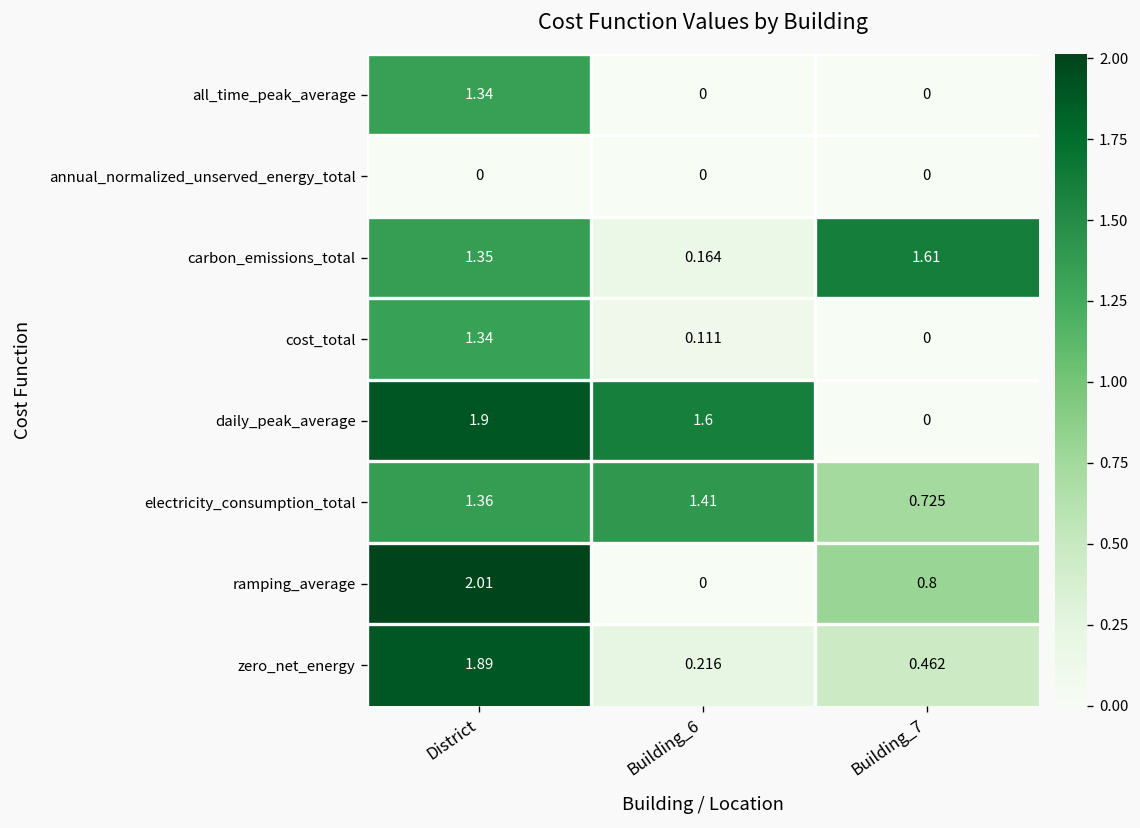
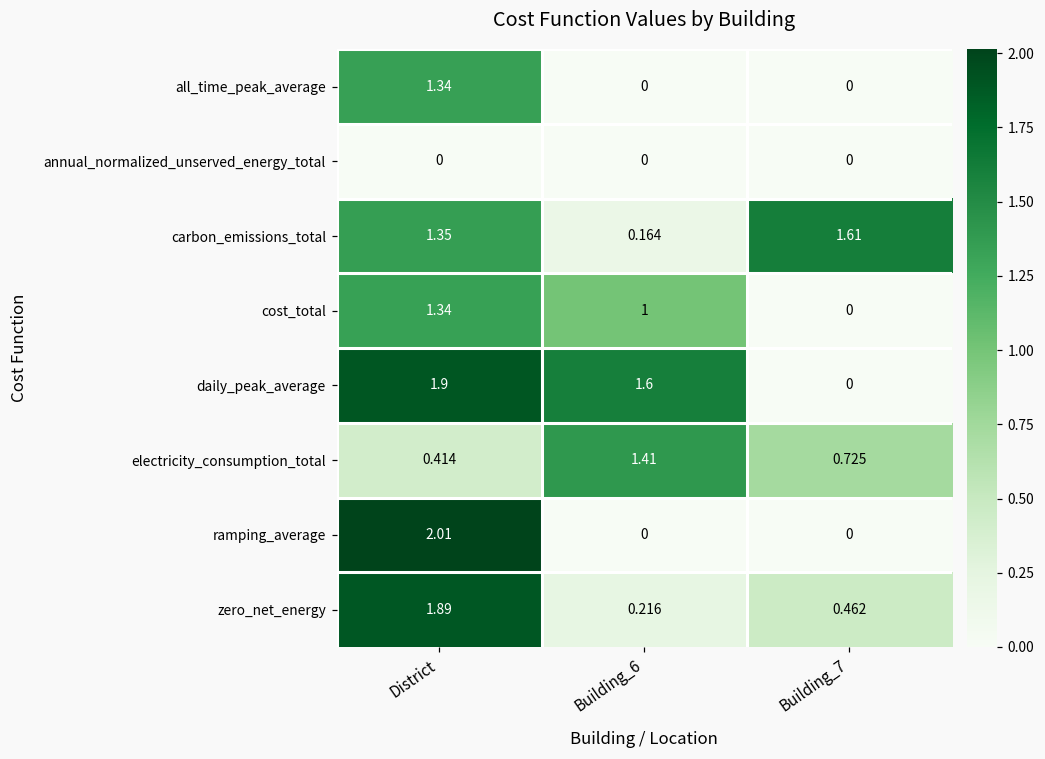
  {
    "all_time_peak_average": {
      "District": 1.34,
      "Building_6": 0,
      "Building_7": 0
    },
    "annual_normalized_unserved_energy_total": {
      "District": 0,
      "Building_6": 0,
      "Building_7": 0
    },
    "carbon_emissions_total": {
      "District": 1.35,
      "Building_6": 0.164,
      "Building_7": 1.61
    },
    "cost_total": {
      "District": 1.34,
-     "Building_6": 0.111,
+     "Building_6": 1,
      "Building_7": 0
    },
    "daily_peak_average": {
      "District": 1.9,
      "Building_6": 1.6,
      "Building_7": 0
    },
    "electricity_consumption_total": {
-     "District": 1.36,
+     "District": 0.414,
      "Building_6": 1.41,
      "Building_7": 0.725
    },
    "ramping_average": {
      "District": 2.01,
      "Building_6": 0,
-     "Building_7": 0.8
+     "Building_7": 0
    },
    "zero_net_energy": {
      "District": 1.89,
      "Building_6": 0.216,
      "Building_7": 0.462
    }
  }
